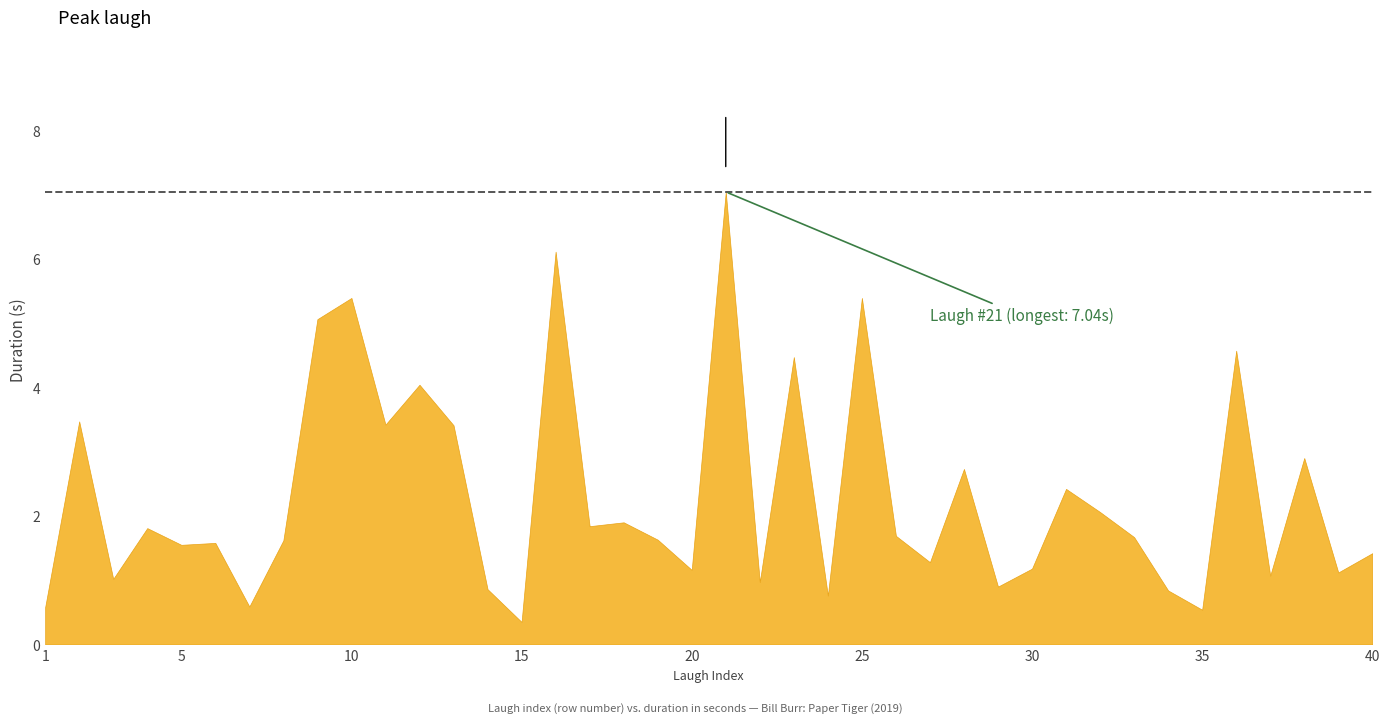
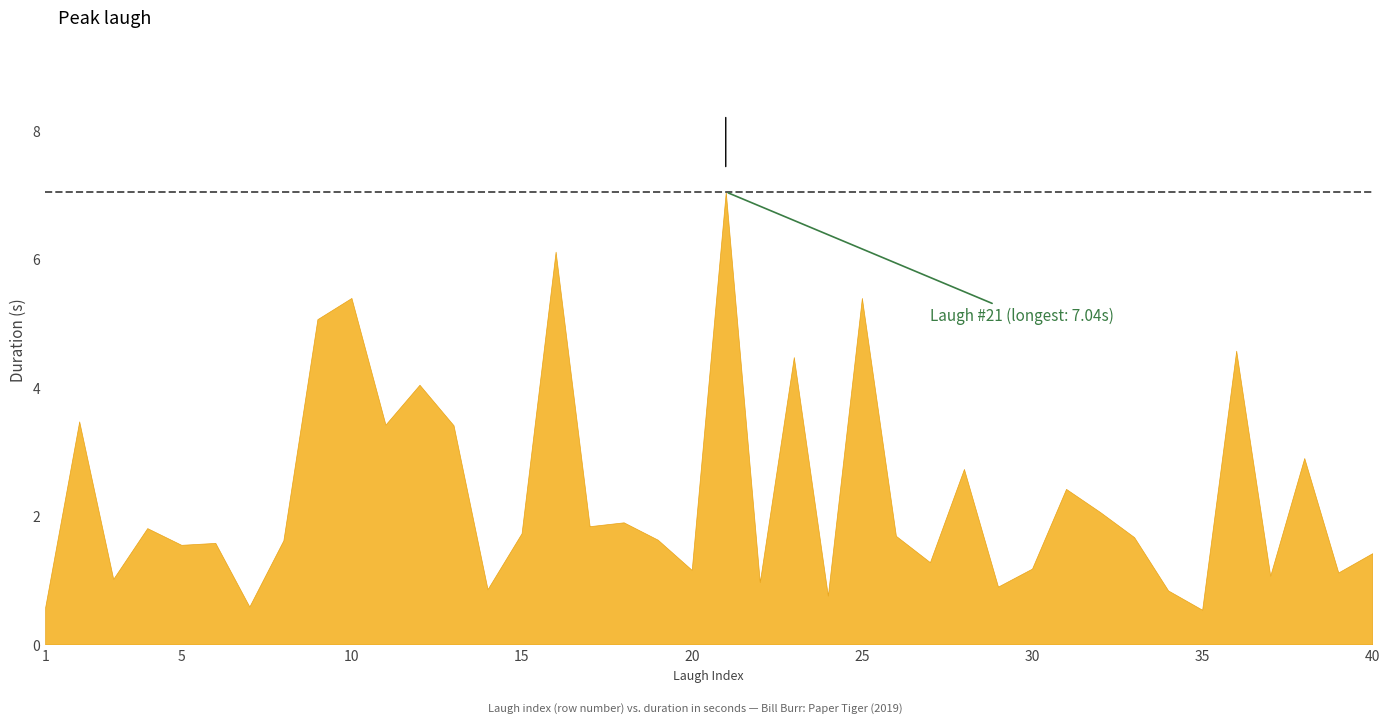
  {
    "1": 0.6,
    "5": 1.6,
    "10": 5.4,
-   "15": 0.4,
+   "15": 1.7,
    "20": 1.2,
    "30": 1.2,
    "35": 0.5,
    "40": 1.4
  }
